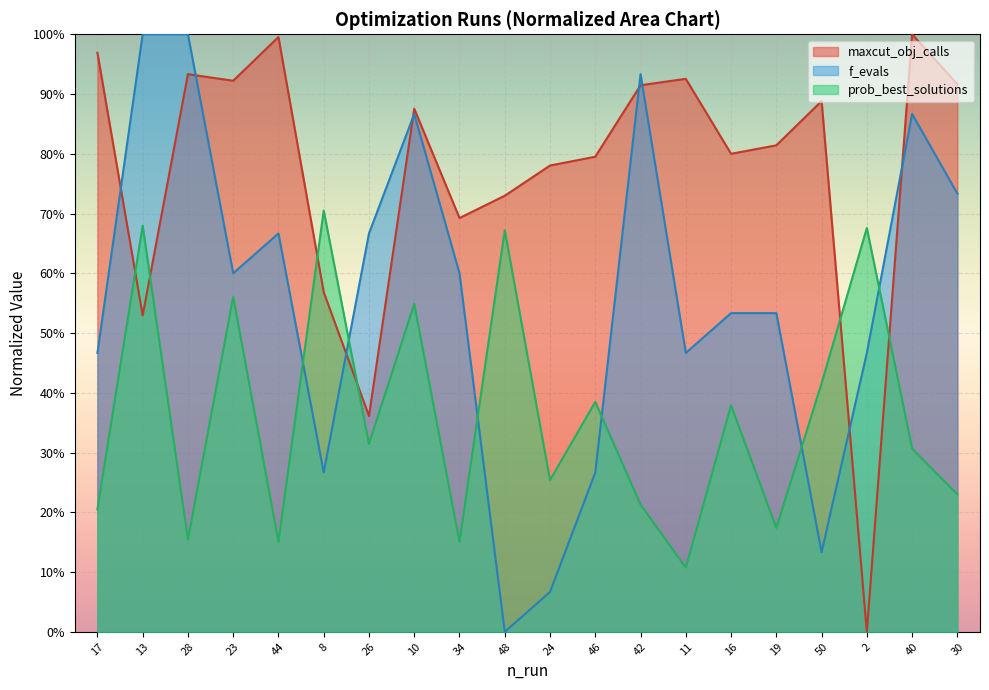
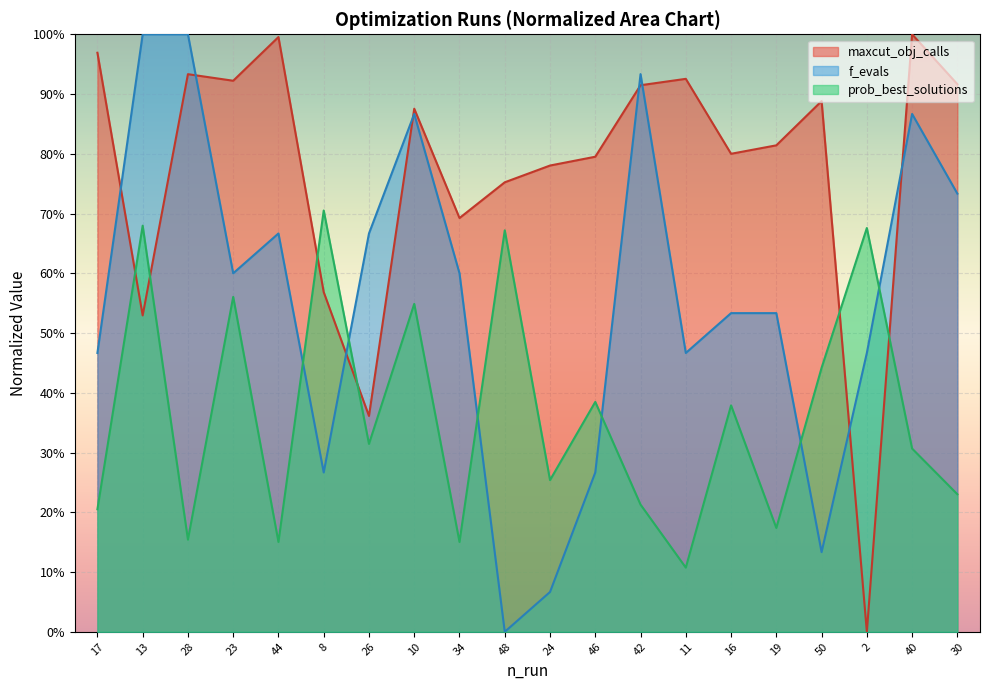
  {
    "maxcut_obj_calls": {
      "17": "97%",
      "13": "53%",
      "28": "93%",
      "23": "92%",
      "44": "100%",
      "8": "57%",
      "26": "36%",
      "10": "88%",
      "34": "69%",
-     "48": "73%",
+     "48": "75%",
      "24": "78%",
      "46": "80%",
      "42": "91%",
      "11": "93%",
      "16": "80%",
      "19": "81%",
      "2": "0%",
      "40": "100%"
    },
    "f_evals": {
      "17": "47%",
      "13": "100%",
      "28": "100%",
      "23": "60%",
      "44": "67%",
      "8": "27%",
      "26": "67%",
      "10": "87%",
      "34": "60%",
      "48": "0%",
      "24": "7%",
      "46": "27%",
      "42": "93%",
      "11": "47%",
      "16": "53%",
      "19": "53%",
      "50": "13%",
      "2": "47%",
      "40": "87%",
      "30": "73%"
    },
    "prob_best_solutions": {
      "17": "21%",
      "13": "68%",
      "28": "15%",
      "23": "56%",
      "44": "15%",
      "8": "71%",
      "26": "31%",
      "10": "55%",
      "34": "15%",
      "48": "67%",
      "24": "25%",
      "46": "38%",
      "42": "21%",
      "11": "11%",
      "16": "38%",
      "19": "17%",
-     "50": "42%",
+     "50": "44%",
      "2": "68%",
      "40": "31%",
      "30": "23%"
    }
  }
